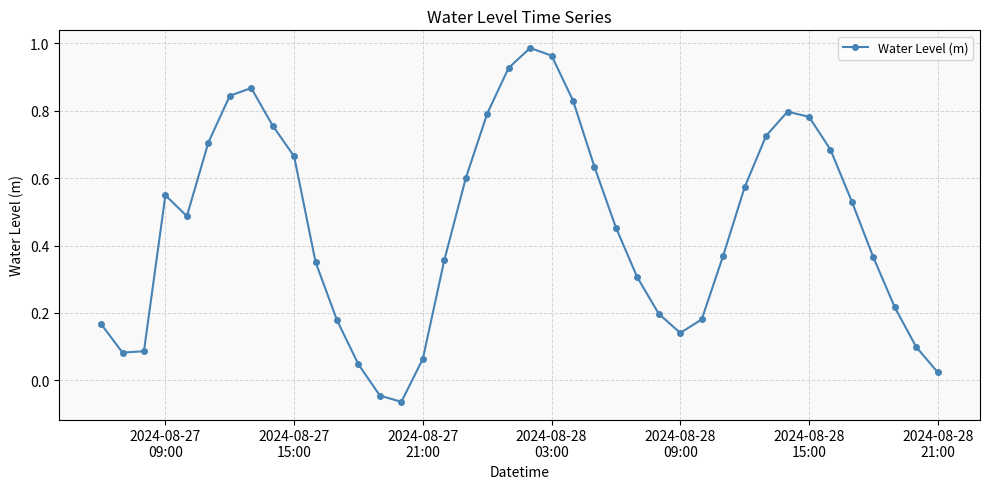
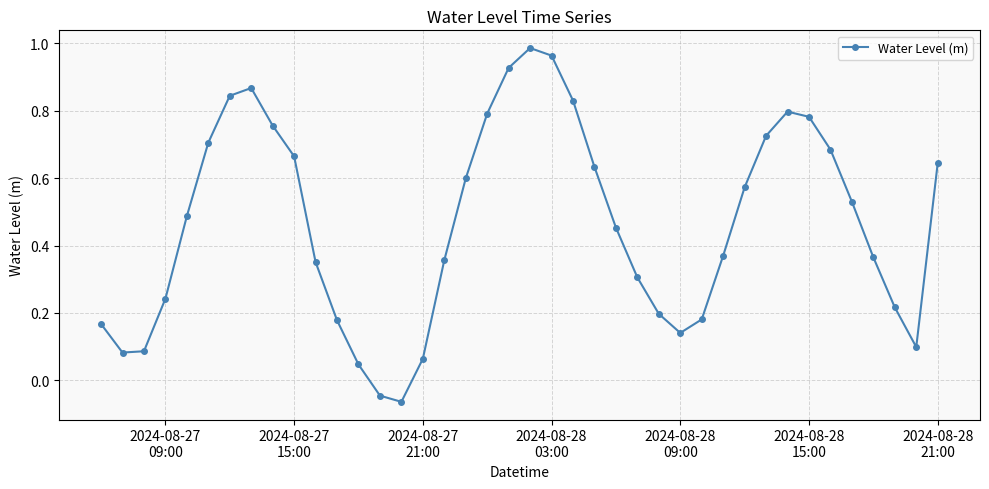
  {
-   "2024-08-27 09:00": 0.55,
+   "2024-08-27 09:00": 0.24,
    "2024-08-27 15:00": 0.66,
    "2024-08-27 21:00": 0.06,
    "2024-08-28 03:00": 0.96,
    "2024-08-28 09:00": 0.14,
    "2024-08-28 15:00": 0.78,
-   "2024-08-28 21:00": 0.02
+   "2024-08-28 21:00": 0.64
  }
